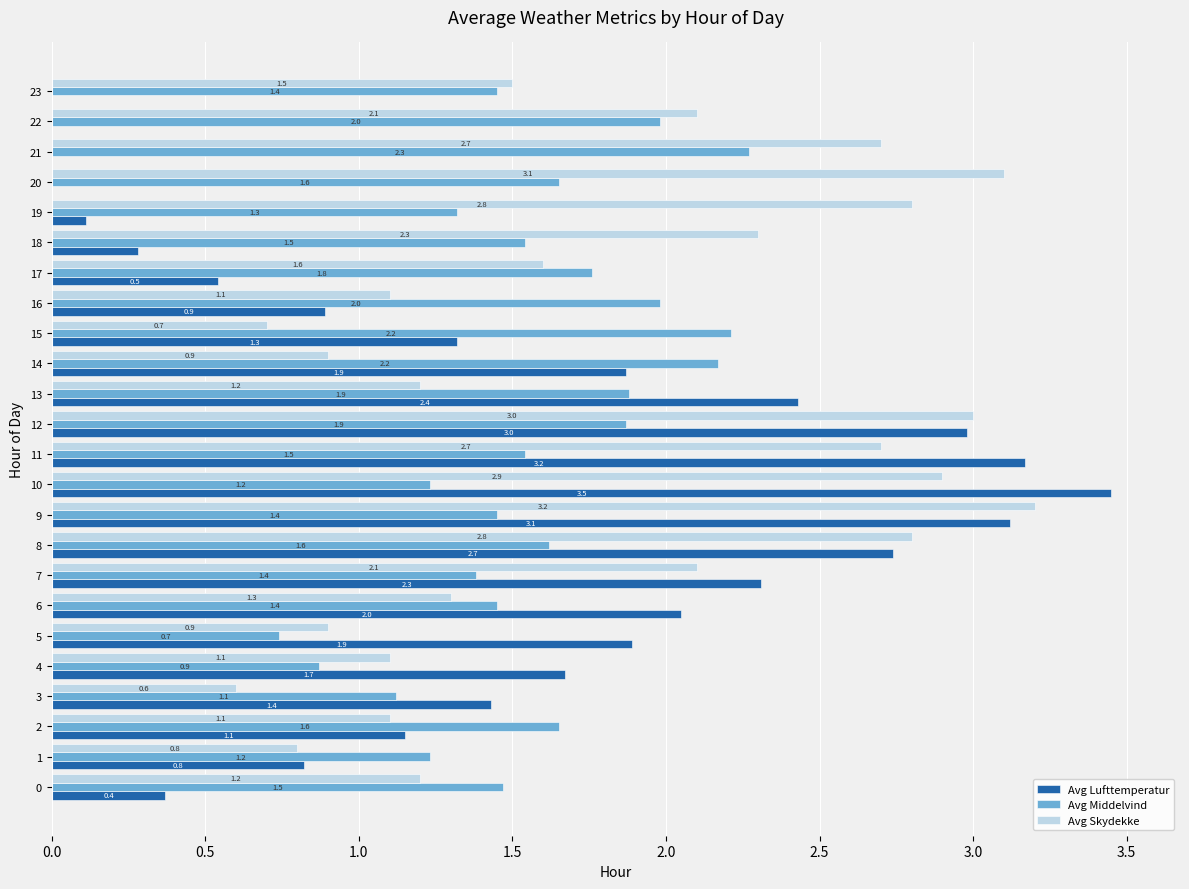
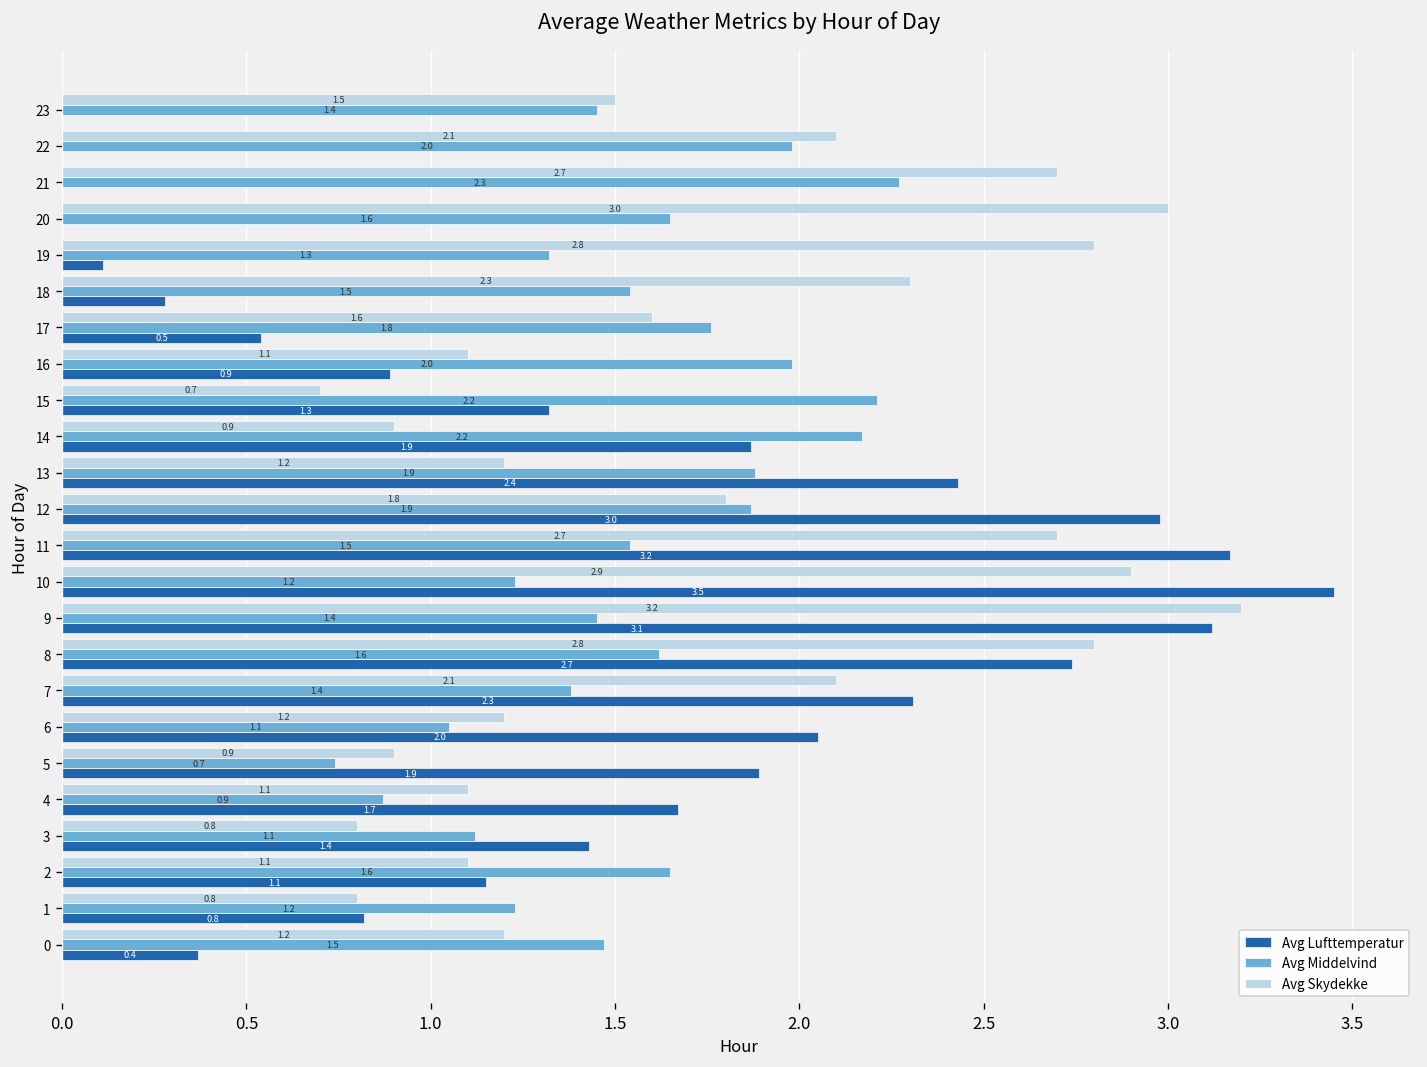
  {
    "Avg Lufttemperatur": {
      "17": 0.5,
      "16": 0.9,
      "15": 1.3,
      "14": 1.9,
      "13": 2.4,
      "12": 3.0,
      "11": 3.2,
      "10": 3.5,
      "9": 3.1,
      "8": 2.7,
      "7": 2.3,
      "6": 2.0,
      "5": 1.9,
      "4": 1.7,
      "3": 1.4,
      "2": 1.1,
      "1": 0.8,
      "0": 0.4
    },
    "Avg Middelvind": {
      "23": 1.4,
      "22": 2.0,
      "21": 2.3,
      "20": 1.6,
      "19": 1.3,
      "18": 1.5,
      "17": 1.8,
      "16": 2.0,
      "15": 2.2,
      "14": 2.2,
      "13": 1.9,
      "12": 1.9,
      "11": 1.5,
      "10": 1.2,
      "9": 1.4,
      "8": 1.6,
      "7": 1.4,
-     "6": 1.4,
+     "6": 1.1,
      "5": 0.7,
      "4": 0.9,
      "3": 1.1,
      "2": 1.6,
      "1": 1.2,
      "0": 1.5
    },
    "Avg Skydekke": {
      "23": 1.5,
      "22": 2.1,
      "21": 2.7,
-     "20": 3.1,
+     "20": 3.0,
      "19": 2.8,
      "18": 2.3,
      "17": 1.6,
      "16": 1.1,
      "15": 0.7,
      "14": 0.9,
      "13": 1.2,
-     "12": 3.0,
+     "12": 1.8,
      "11": 2.7,
      "10": 2.9,
      "9": 3.2,
      "8": 2.8,
      "7": 2.1,
-     "6": 1.3,
+     "6": 1.2,
      "5": 0.9,
      "4": 1.1,
-     "3": 0.6,
+     "3": 0.8,
      "2": 1.1,
      "1": 0.8,
      "0": 1.2
    }
  }
